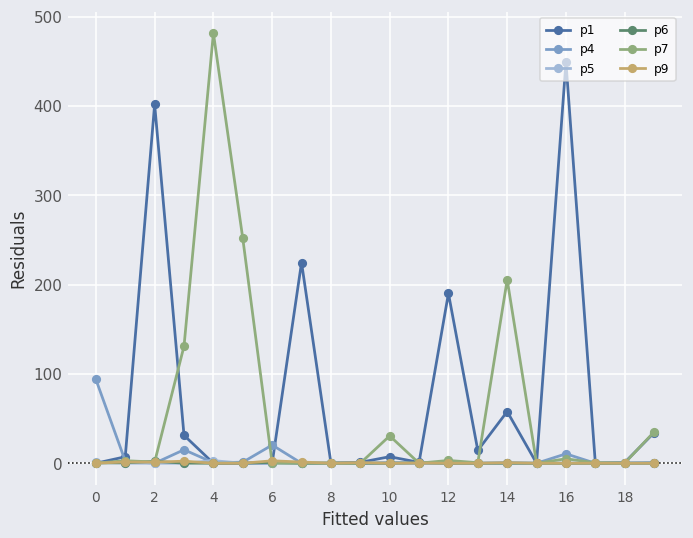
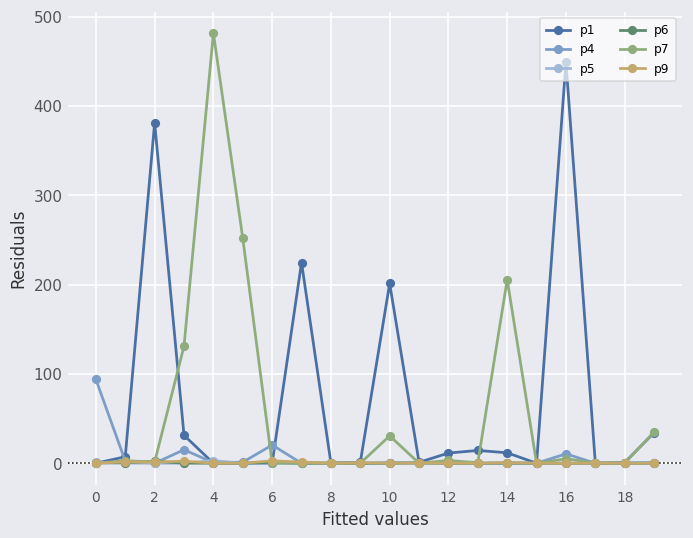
  {
    "p1": {
-     "2": 400,
-     "10": 10,
-     "12": 190,
-     "14": 60
+     "2": 380,
+     "10": 200,
+     "12": 10,
+     "14": 10
    }
  }
